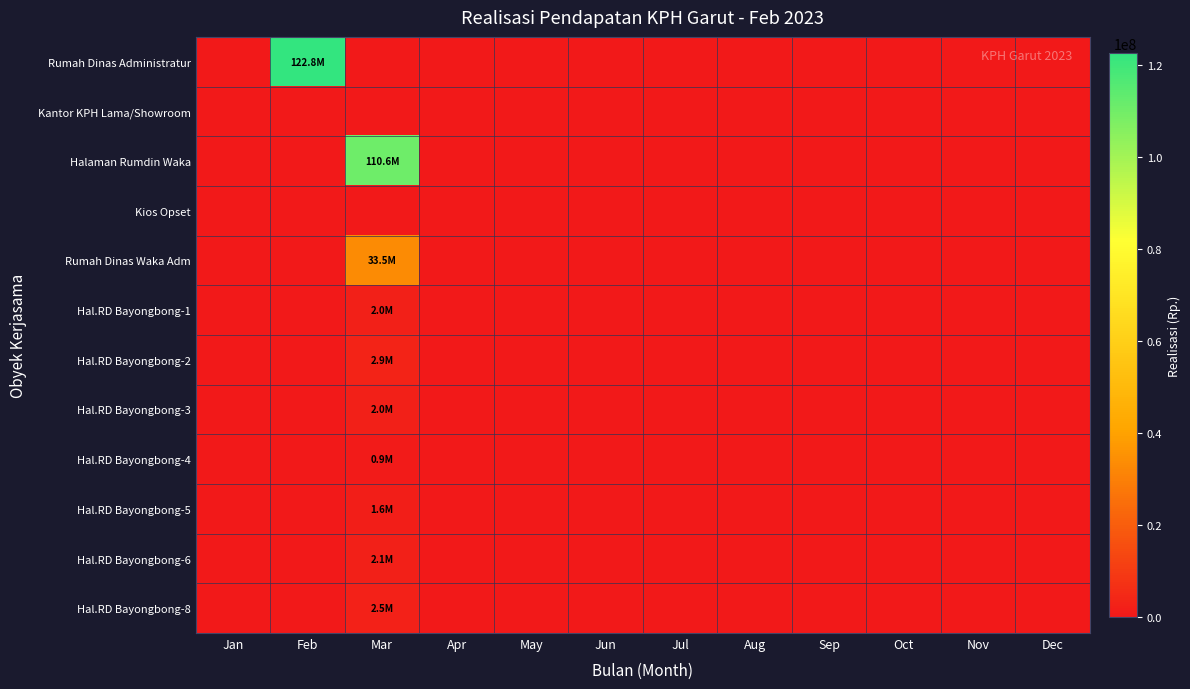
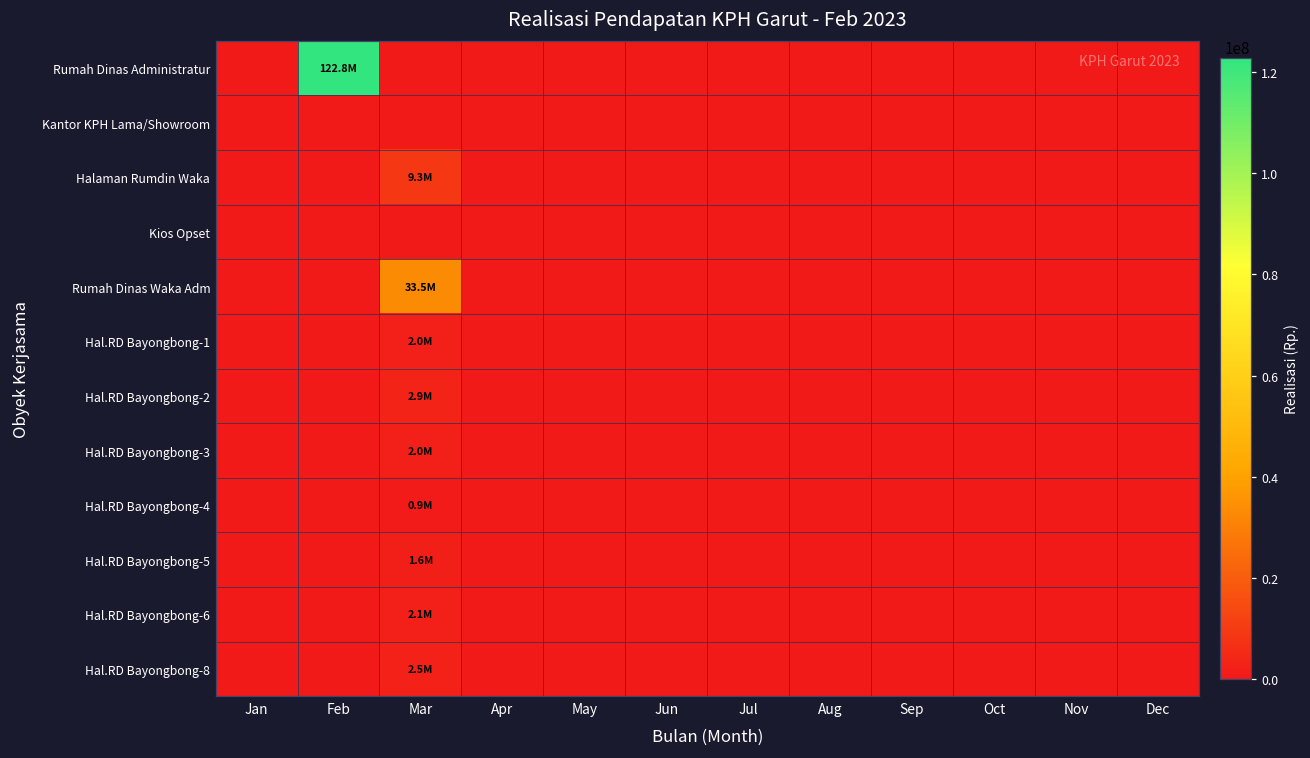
  {
    "Rumah Dinas Administratur": {
      "Feb": "122.8M",
      "Dec": "2023"
    },
    "Halaman Rumdin Waka": {
-     "Mar": "110.6M"
+     "Mar": "9.3M"
    },
    "Rumah Dinas Waka Adm": {
      "Mar": "33.5M"
    },
    "Hal.RD Bayongbong-1": {
      "Mar": "2.0M"
    },
    "Hal.RD Bayongbong-2": {
      "Mar": "2.9M"
    },
    "Hal.RD Bayongbong-3": {
      "Mar": "2.0M"
    },
    "Hal.RD Bayongbong-4": {
      "Mar": "0.9M"
    },
    "Hal.RD Bayongbong-5": {
      "Mar": "1.6M"
    },
    "Hal.RD Bayongbong-6": {
      "Mar": "2.1M"
    },
    "Hal.RD Bayongbong-8": {
      "Mar": "2.5M"
    }
  }
